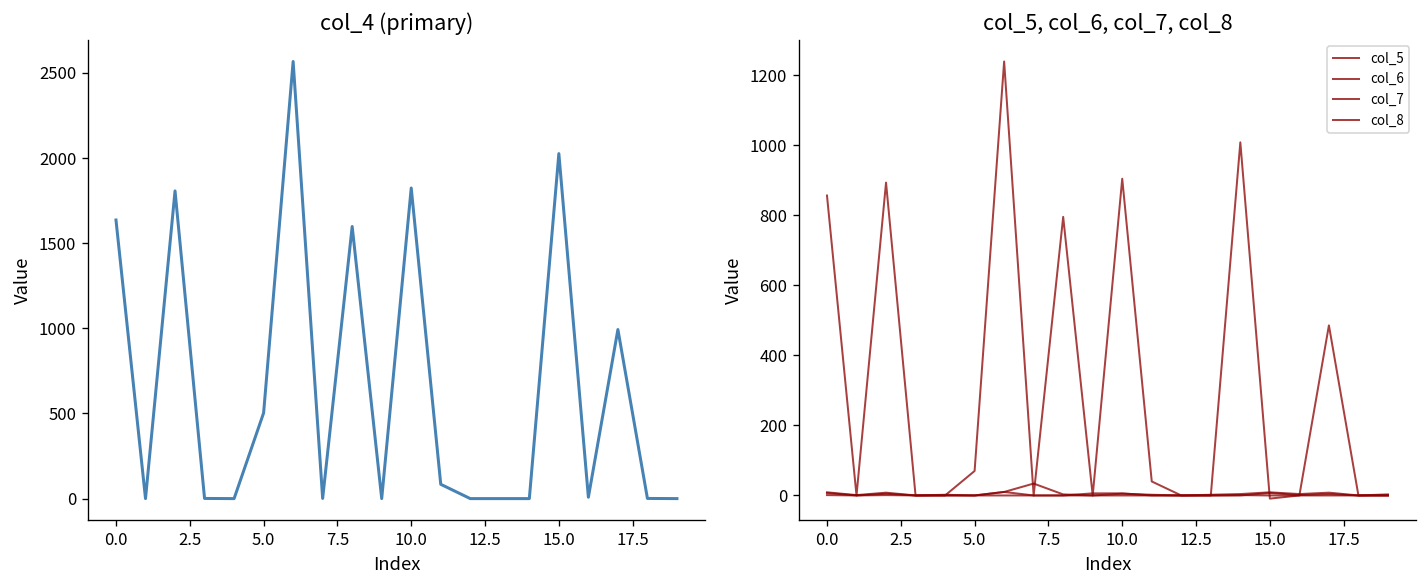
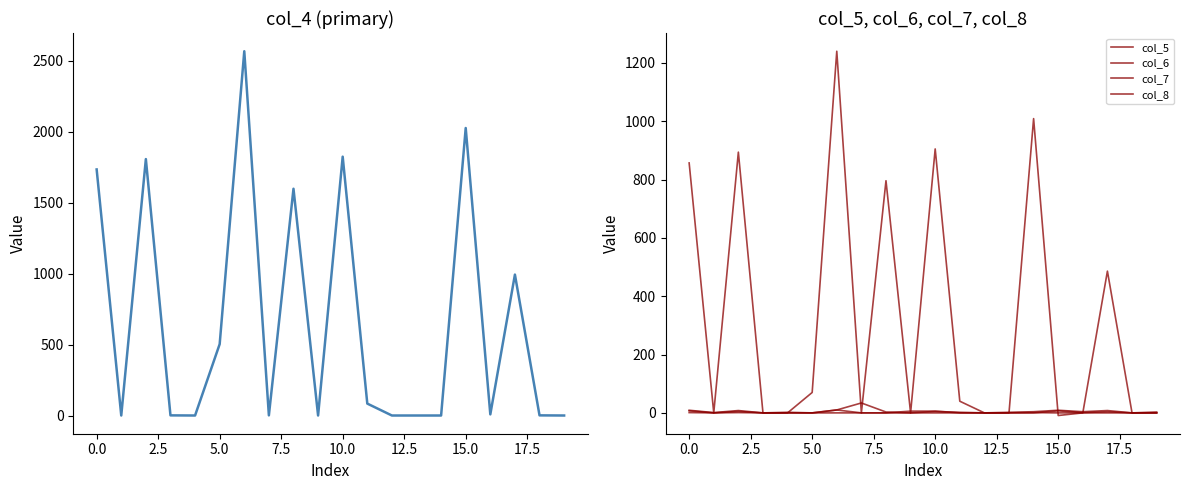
  {
    "col_4 (primary)": {
-     "0.0": 1640,
+     "0.0": 1730,
      "5.0": 500,
      "10.0": 1820,
      "15.0": 2030
    }
  }
